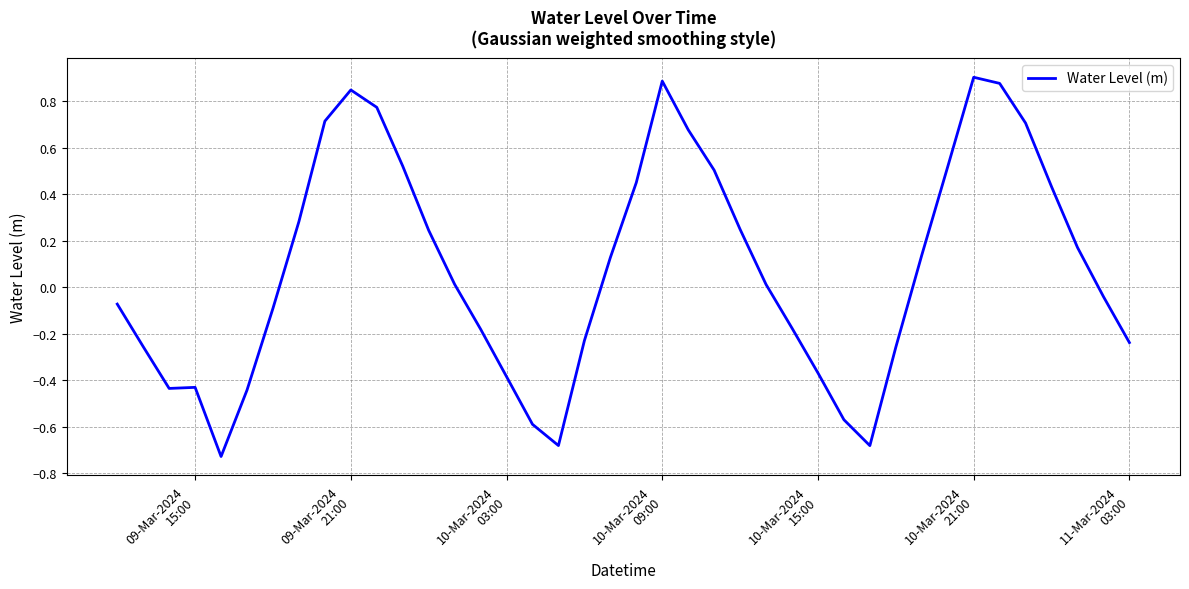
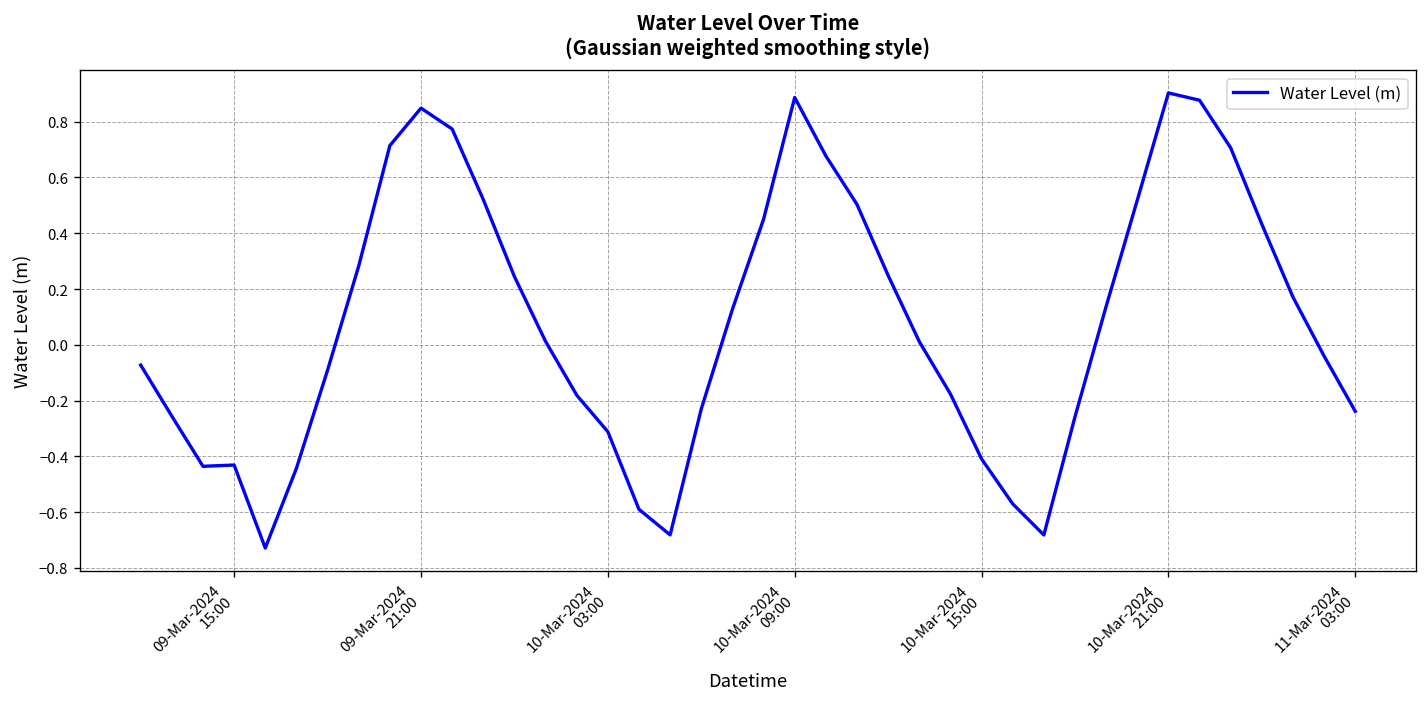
  {
    "09-Mar-2024 15:00": -0.43,
    "09-Mar-2024 21:00": 0.85,
-   "10-Mar-2024 03:00": -0.38,
+   "10-Mar-2024 03:00": -0.31,
    "10-Mar-2024 09:00": 0.89,
-   "10-Mar-2024 15:00": -0.37,
+   "10-Mar-2024 15:00": -0.41,
    "10-Mar-2024 21:00": 0.90,
    "11-Mar-2024 03:00": -0.24
  }
